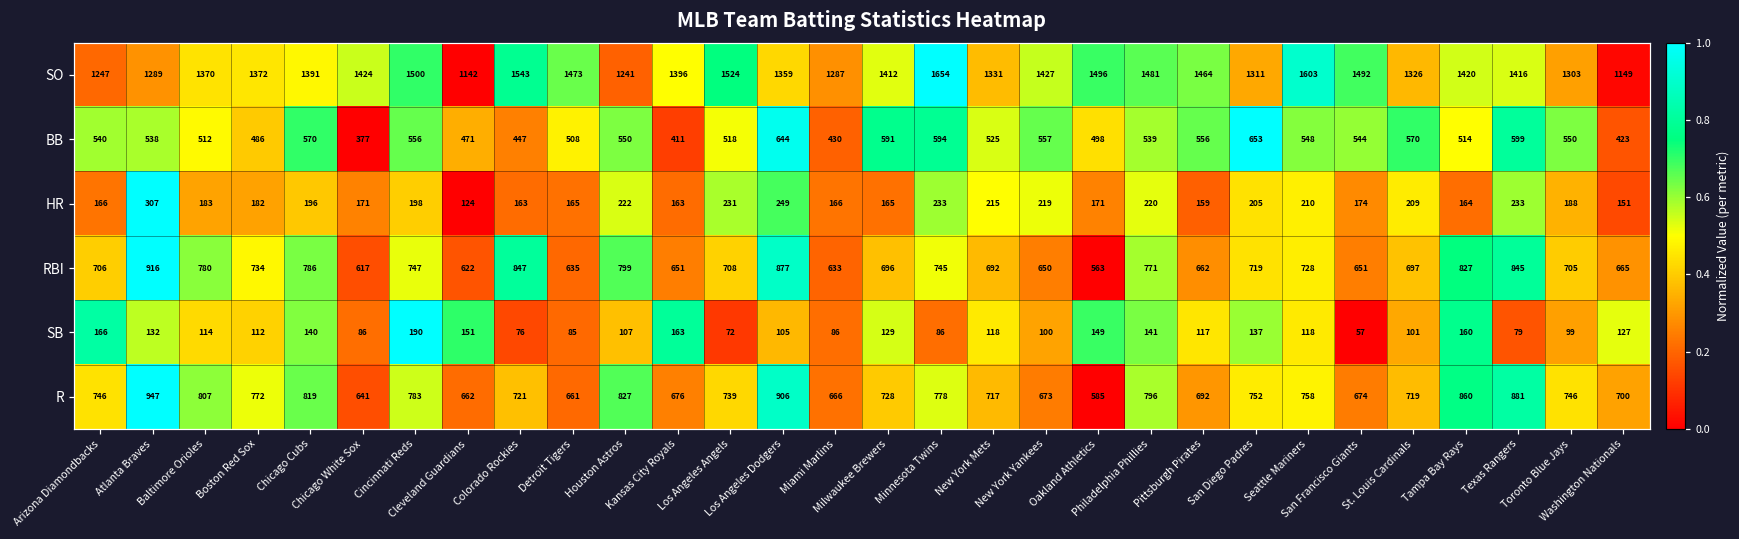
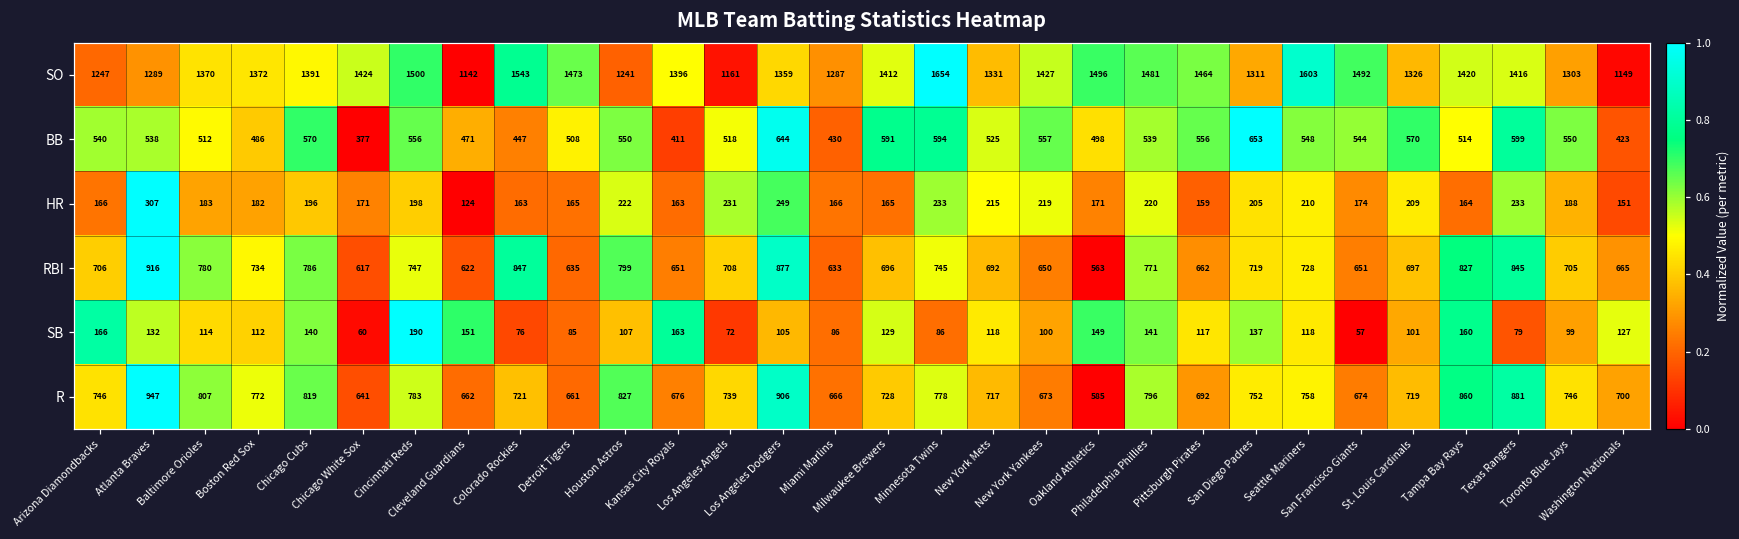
  {
    "SO": {
      "Arizona Diamondbacks": 1247,
      "Atlanta Braves": 1289,
      "Baltimore Orioles": 1370,
      "Boston Red Sox": 1372,
      "Chicago Cubs": 1391,
      "Chicago White Sox": 1424,
      "Cincinnati Reds": 1500,
      "Cleveland Guardians": 1142,
      "Colorado Rockies": 1543,
      "Detroit Tigers": 1473,
      "Houston Astros": 1241,
      "Kansas City Royals": 1396,
-     "Los Angeles Angels": 1524,
+     "Los Angeles Angels": 1161,
      "Los Angeles Dodgers": 1359,
      "Miami Marlins": 1287,
      "Milwaukee Brewers": 1412,
      "Minnesota Twins": 1654,
      "New York Mets": 1331,
      "New York Yankees": 1427,
      "Oakland Athletics": 1496,
      "Philadelphia Phillies": 1481,
      "Pittsburgh Pirates": 1464,
      "San Diego Padres": 1311,
      "Seattle Mariners": 1603,
      "San Francisco Giants": 1492,
      "St. Louis Cardinals": 1326,
      "Tampa Bay Rays": 1420,
      "Texas Rangers": 1416,
      "Toronto Blue Jays": 1303,
      "Washington Nationals": 1149
    },
    "BB": {
      "Arizona Diamondbacks": 540,
      "Atlanta Braves": 538,
      "Baltimore Orioles": 512,
      "Boston Red Sox": 486,
      "Chicago Cubs": 570,
      "Chicago White Sox": 377,
      "Cincinnati Reds": 556,
      "Cleveland Guardians": 471,
      "Colorado Rockies": 447,
      "Detroit Tigers": 508,
      "Houston Astros": 550,
      "Kansas City Royals": 411,
      "Los Angeles Angels": 518,
      "Los Angeles Dodgers": 644,
      "Miami Marlins": 430,
      "Milwaukee Brewers": 591,
      "Minnesota Twins": 594,
      "New York Mets": 525,
      "New York Yankees": 557,
      "Oakland Athletics": 498,
      "Philadelphia Phillies": 539,
      "Pittsburgh Pirates": 556,
      "San Diego Padres": 653,
      "Seattle Mariners": 548,
      "San Francisco Giants": 544,
      "St. Louis Cardinals": 570,
      "Tampa Bay Rays": 514,
      "Texas Rangers": 599,
      "Toronto Blue Jays": 550,
      "Washington Nationals": 423
    },
    "HR": {
      "Arizona Diamondbacks": 166,
      "Atlanta Braves": 307,
      "Baltimore Orioles": 183,
      "Boston Red Sox": 182,
      "Chicago Cubs": 196,
      "Chicago White Sox": 171,
      "Cincinnati Reds": 198,
      "Cleveland Guardians": 124,
      "Colorado Rockies": 163,
      "Detroit Tigers": 165,
      "Houston Astros": 222,
      "Kansas City Royals": 163,
      "Los Angeles Angels": 231,
      "Los Angeles Dodgers": 249,
      "Miami Marlins": 166,
      "Milwaukee Brewers": 165,
      "Minnesota Twins": 233,
      "New York Mets": 215,
      "New York Yankees": 219,
      "Oakland Athletics": 171,
      "Philadelphia Phillies": 220,
      "Pittsburgh Pirates": 159,
      "San Diego Padres": 205,
      "Seattle Mariners": 210,
      "San Francisco Giants": 174,
      "St. Louis Cardinals": 209,
      "Tampa Bay Rays": 164,
      "Texas Rangers": 233,
      "Toronto Blue Jays": 188,
      "Washington Nationals": 151
    },
    "RBI": {
      "Arizona Diamondbacks": 706,
      "Atlanta Braves": 916,
      "Baltimore Orioles": 780,
      "Boston Red Sox": 734,
      "Chicago Cubs": 786,
      "Chicago White Sox": 617,
      "Cincinnati Reds": 747,
      "Cleveland Guardians": 622,
      "Colorado Rockies": 847,
      "Detroit Tigers": 635,
      "Houston Astros": 799,
      "Kansas City Royals": 651,
      "Los Angeles Angels": 708,
      "Los Angeles Dodgers": 877,
      "Miami Marlins": 633,
      "Milwaukee Brewers": 696,
      "Minnesota Twins": 745,
      "New York Mets": 692,
      "New York Yankees": 650,
      "Oakland Athletics": 563,
      "Philadelphia Phillies": 771,
      "Pittsburgh Pirates": 662,
      "San Diego Padres": 719,
      "Seattle Mariners": 728,
      "San Francisco Giants": 651,
      "St. Louis Cardinals": 697,
      "Tampa Bay Rays": 827,
      "Texas Rangers": 845,
      "Toronto Blue Jays": 705,
      "Washington Nationals": 665
    },
    "SB": {
      "Arizona Diamondbacks": 166,
      "Atlanta Braves": 132,
      "Baltimore Orioles": 114,
      "Boston Red Sox": 112,
      "Chicago Cubs": 140,
-     "Chicago White Sox": 86,
+     "Chicago White Sox": 60,
      "Cincinnati Reds": 190,
      "Cleveland Guardians": 151,
      "Colorado Rockies": 76,
      "Detroit Tigers": 85,
      "Houston Astros": 107,
      "Kansas City Royals": 163,
      "Los Angeles Angels": 72,
      "Los Angeles Dodgers": 105,
      "Miami Marlins": 86,
      "Milwaukee Brewers": 129,
      "Minnesota Twins": 86,
      "New York Mets": 118,
      "New York Yankees": 100,
      "Oakland Athletics": 149,
      "Philadelphia Phillies": 141,
      "Pittsburgh Pirates": 117,
      "San Diego Padres": 137,
      "Seattle Mariners": 118,
      "San Francisco Giants": 57,
      "St. Louis Cardinals": 101,
      "Tampa Bay Rays": 160,
      "Texas Rangers": 79,
      "Toronto Blue Jays": 99,
      "Washington Nationals": 127
    },
    "R": {
      "Arizona Diamondbacks": 746,
      "Atlanta Braves": 947,
      "Baltimore Orioles": 807,
      "Boston Red Sox": 772,
      "Chicago Cubs": 819,
      "Chicago White Sox": 641,
      "Cincinnati Reds": 783,
      "Cleveland Guardians": 662,
      "Colorado Rockies": 721,
      "Detroit Tigers": 661,
      "Houston Astros": 827,
      "Kansas City Royals": 676,
      "Los Angeles Angels": 739,
      "Los Angeles Dodgers": 906,
      "Miami Marlins": 666,
      "Milwaukee Brewers": 728,
      "Minnesota Twins": 778,
      "New York Mets": 717,
      "New York Yankees": 673,
      "Oakland Athletics": 585,
      "Philadelphia Phillies": 796,
      "Pittsburgh Pirates": 692,
      "San Diego Padres": 752,
      "Seattle Mariners": 758,
      "San Francisco Giants": 674,
      "St. Louis Cardinals": 719,
      "Tampa Bay Rays": 860,
      "Texas Rangers": 881,
      "Toronto Blue Jays": 746,
      "Washington Nationals": 700
    }
  }
